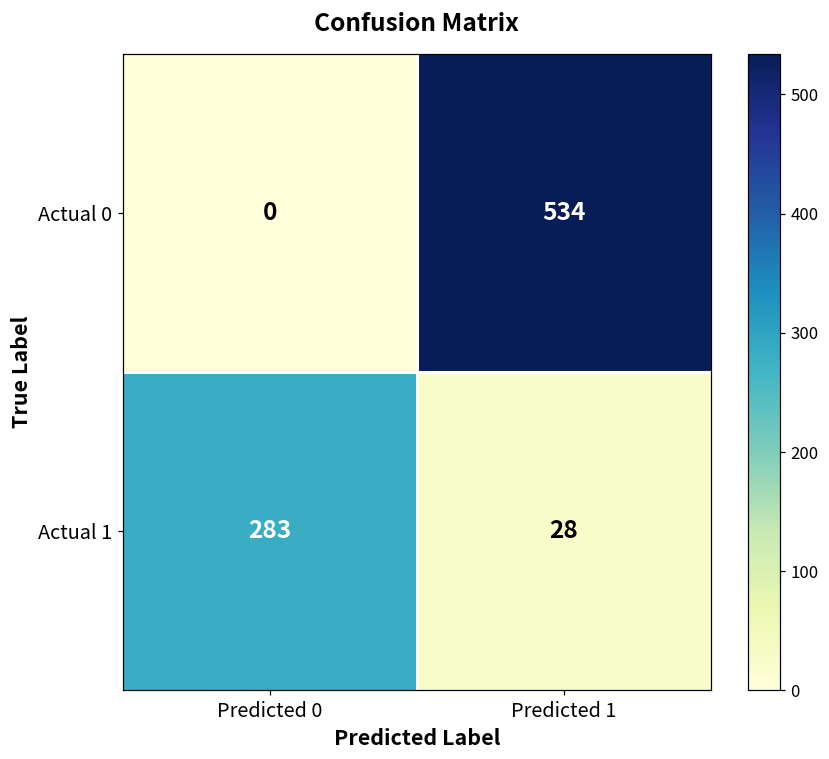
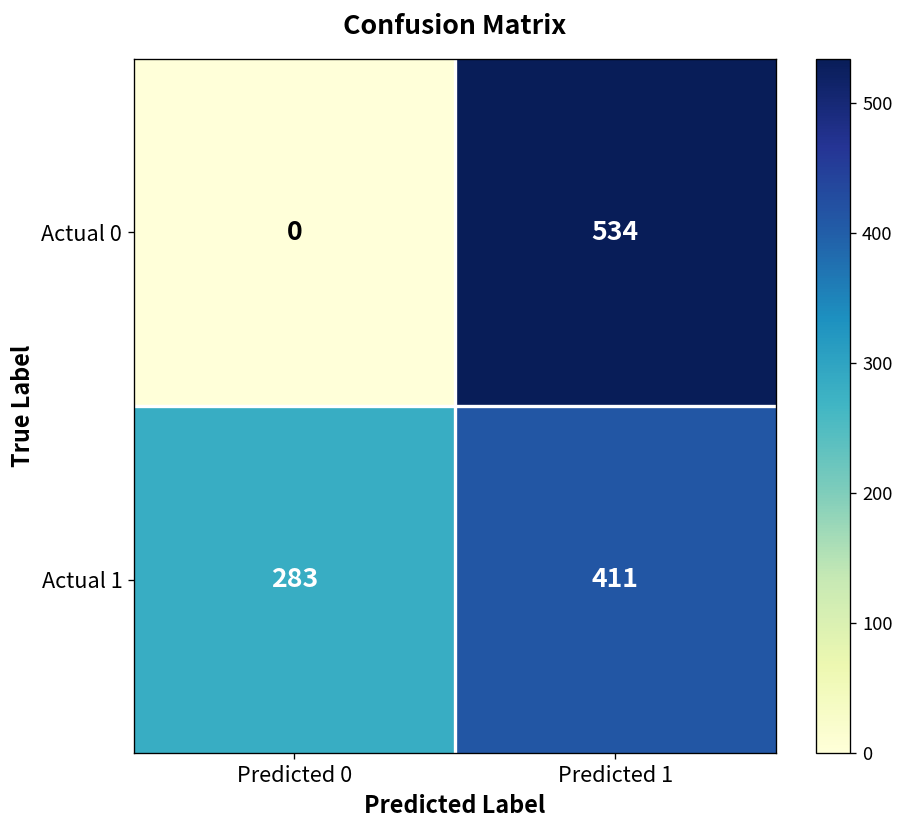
  {
    "Actual 0": {
      "Predicted 0": 0,
      "Predicted 1": 534
    },
    "Actual 1": {
      "Predicted 0": 283,
-     "Predicted 1": 28
+     "Predicted 1": 411
    }
  }
